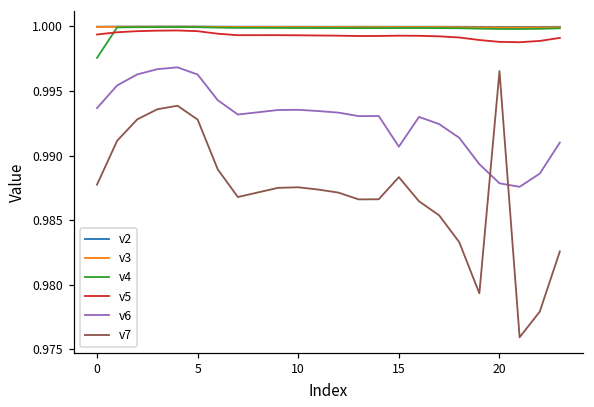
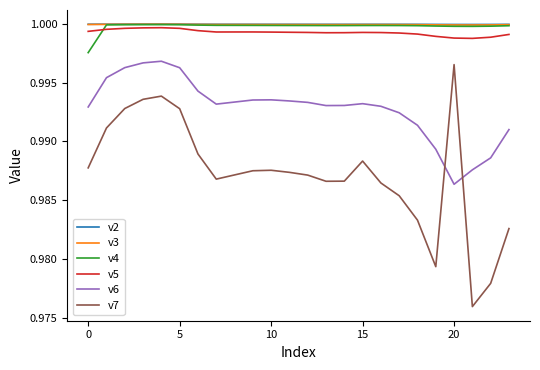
  {
    "v4": {
      "0": 0.9976
    },
    "v5": {
      "0": 0.9994,
      "5": 0.9996,
      "10": 0.9993,
      "15": 0.9993,
      "20": 0.9988
    },
    "v6": {
-     "0": 0.9937,
+     "0": 0.9929,
      "5": 0.9963,
      "10": 0.9935,
-     "15": 0.9907,
-     "20": 0.9879
+     "15": 0.9932,
+     "20": 0.9864
    },
    "v7": {
      "0": 0.9878,
      "5": 0.9928,
      "10": 0.9875,
      "15": 0.9883,
      "20": 0.9965
    }
  }
